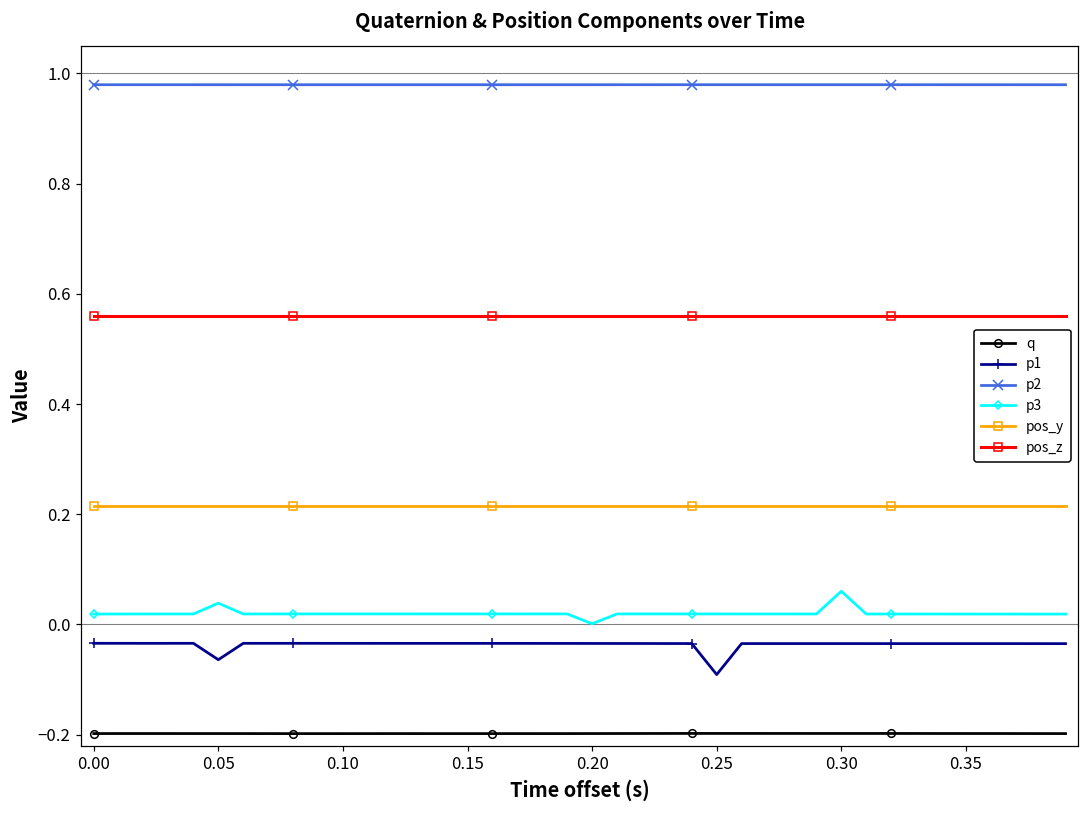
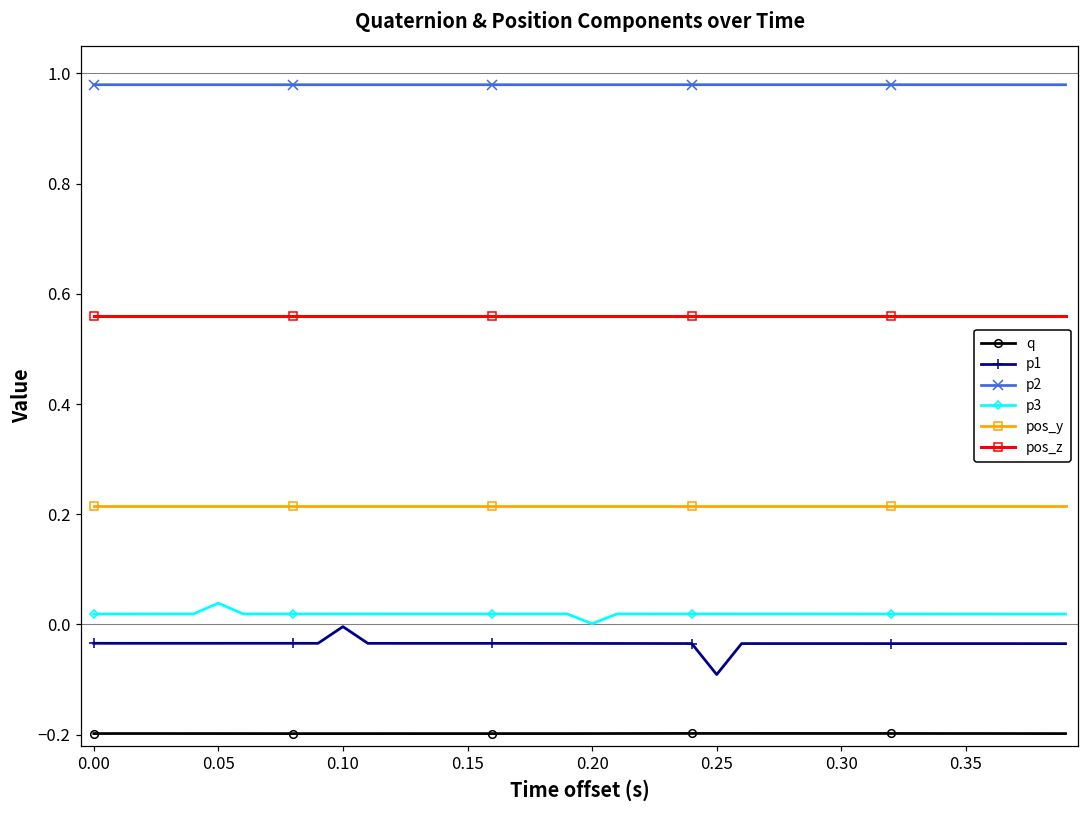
  {
    "q": {
      "0.00": -0.20,
      "0.05": -0.20,
      "0.10": -0.20,
      "0.15": -0.20,
      "0.20": -0.20,
      "0.25": -0.20,
      "0.30": -0.20,
      "0.35": -0.20
    },
    "p1": {
      "0.00": -0.03,
-     "0.05": -0.06,
-     "0.10": -0.03,
+     "0.05": -0.03,
+     "0.10": 0.00,
      "0.15": -0.03,
      "0.20": -0.03,
      "0.25": -0.09,
      "0.30": -0.03,
      "0.35": -0.03
    },
    "p2": {
      "0.00": 0.98,
      "0.05": 0.98,
      "0.10": 0.98,
      "0.15": 0.98,
      "0.20": 0.98,
      "0.25": 0.98,
      "0.30": 0.98,
      "0.35": 0.98
    },
    "p3": {
      "0.00": 0.02,
      "0.05": 0.04,
      "0.10": 0.02,
      "0.15": 0.02,
      "0.20": 0.00,
      "0.25": 0.02,
-     "0.30": 0.06,
+     "0.30": 0.02,
      "0.35": 0.02
    },
    "pos_y": {
      "0.00": 0.22,
      "0.05": 0.22,
      "0.10": 0.22,
      "0.15": 0.22,
      "0.20": 0.22,
      "0.25": 0.22,
      "0.30": 0.22,
      "0.35": 0.22
    },
    "pos_z": {
      "0.00": 0.56,
      "0.05": 0.56,
      "0.10": 0.56,
      "0.15": 0.56,
      "0.20": 0.56,
      "0.25": 0.56,
      "0.30": 0.56,
      "0.35": 0.56
    }
  }
